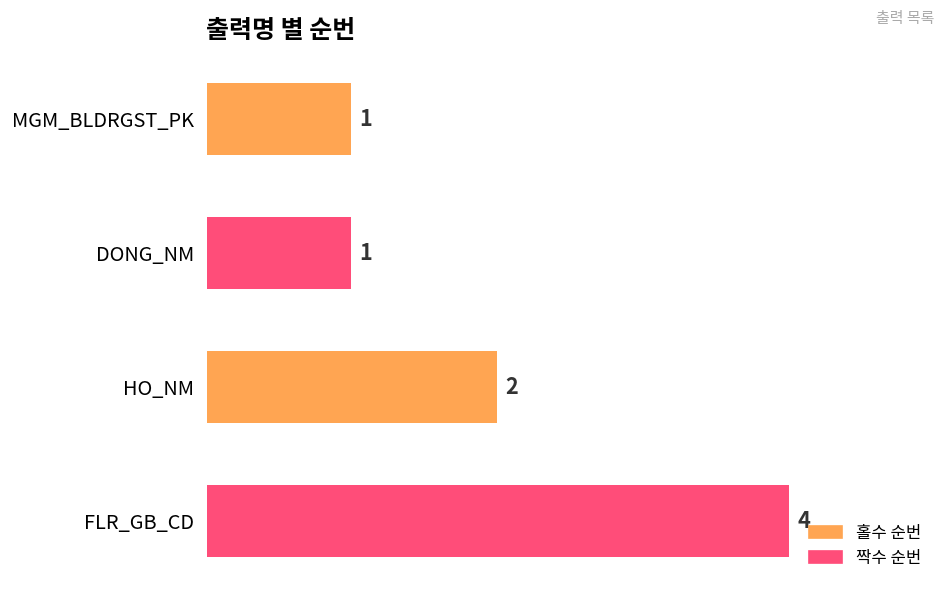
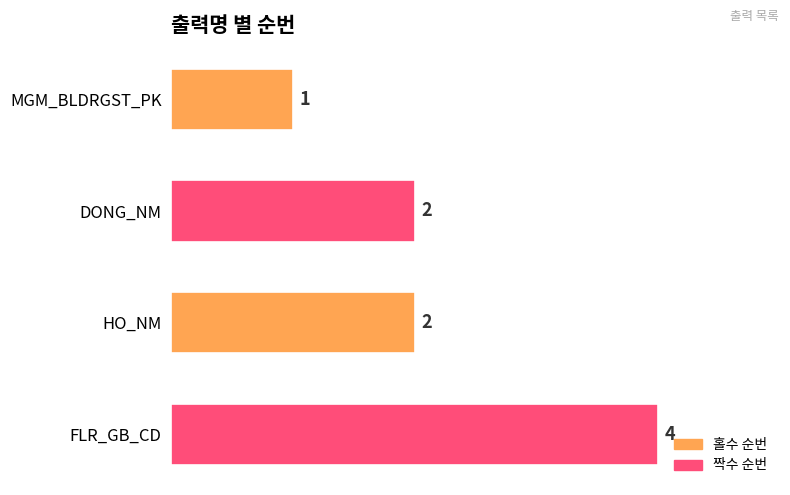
  {
    "MGM_BLDRGST_PK": 1,
-   "DONG_NM": 1,
+   "DONG_NM": 2,
    "HO_NM": 2,
    "FLR_GB_CD": 4
  }
